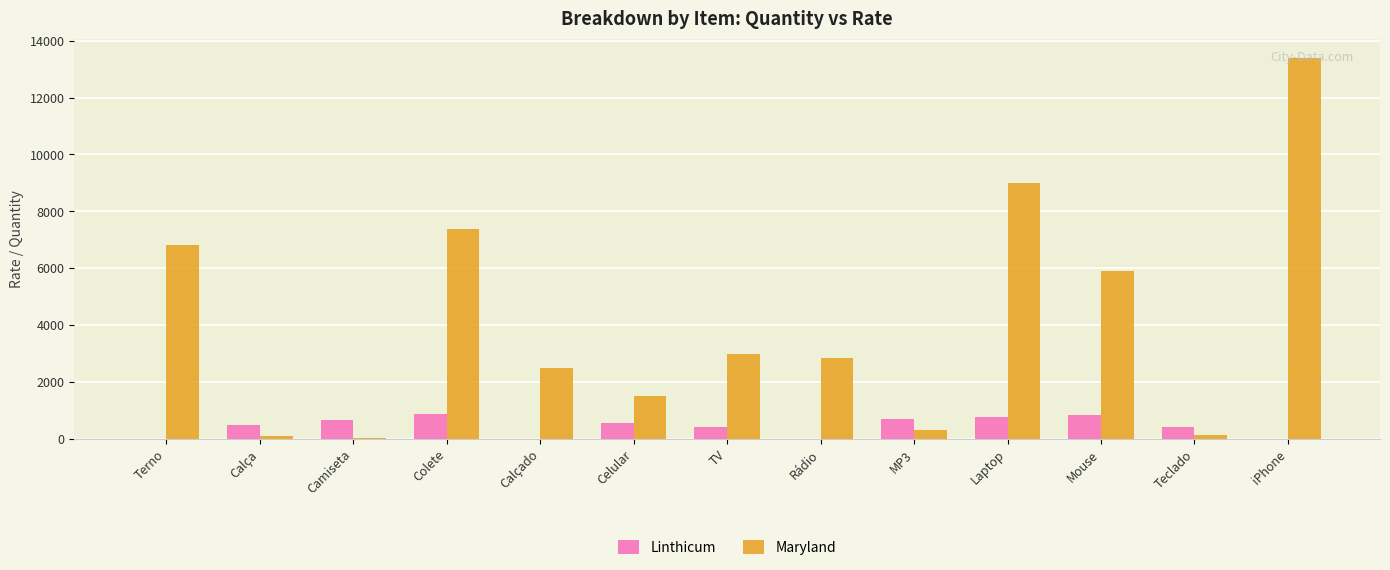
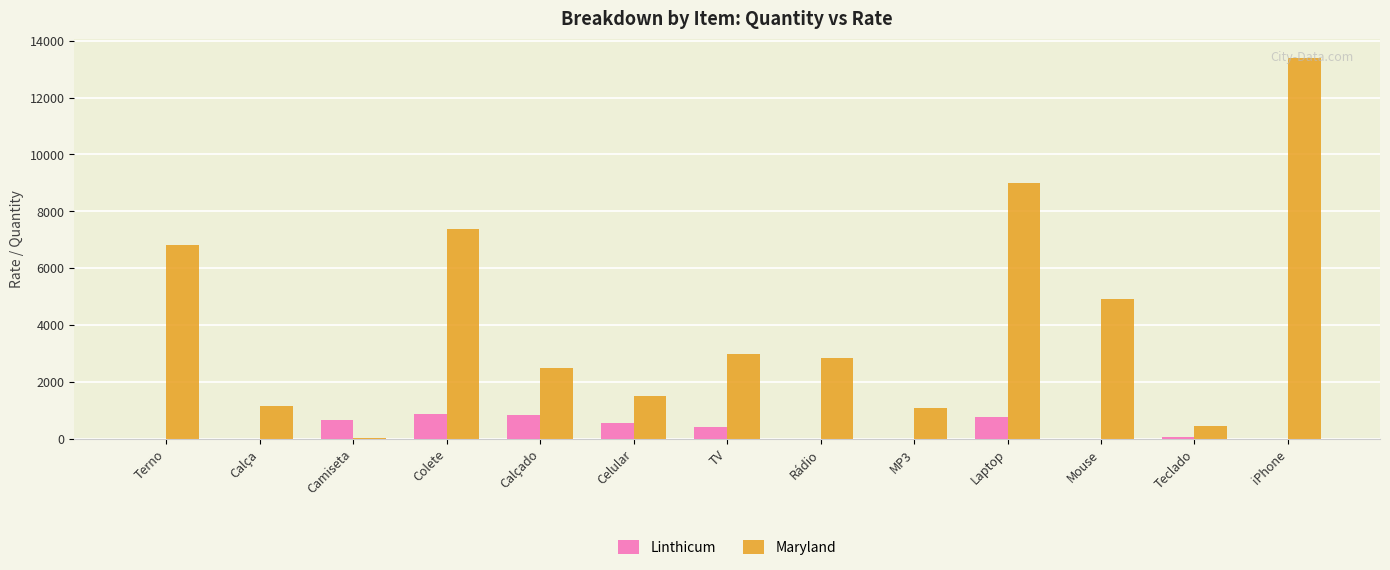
  {
    "Linthicum": {
-     "Calça": 500,
+     "Calça": 0,
      "Camiseta": 700,
      "Colete": 900,
-     "Calçado": 0,
+     "Calçado": 800,
      "Celular": 500,
      "TV": 400,
-     "MP3": 700,
+     "MP3": 0,
      "Laptop": 800,
-     "Mouse": 800,
-     "Teclado": 400
+     "Mouse": 0,
+     "Teclado": 100
    },
    "Maryland": {
      "Terno": 6800,
-     "Calça": 100,
+     "Calça": 1100,
      "Colete": 7400,
      "Calçado": 2500,
      "Celular": 1500,
      "TV": 3000,
      "Rádio": 2800,
-     "MP3": 300,
+     "MP3": 1100,
      "Laptop": 9000,
-     "Mouse": 5900,
-     "Teclado": 100,
+     "Mouse": 4900,
+     "Teclado": 500,
      "iPhone": 13400
    }
  }
